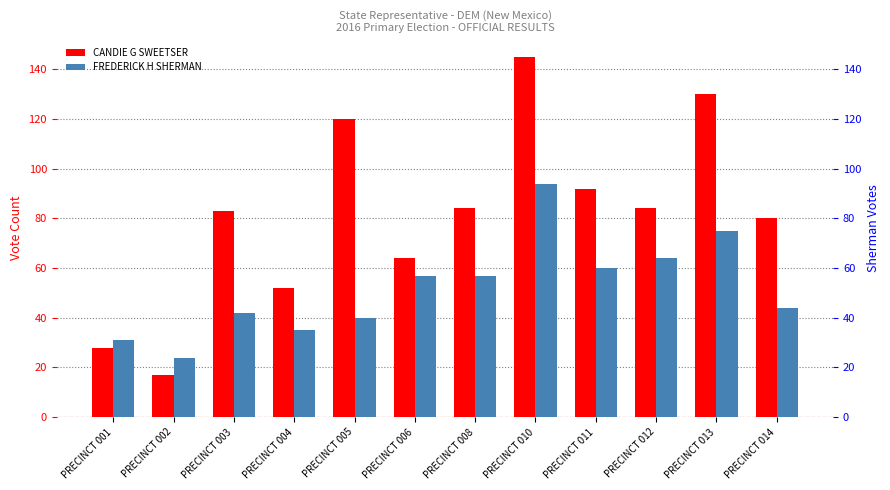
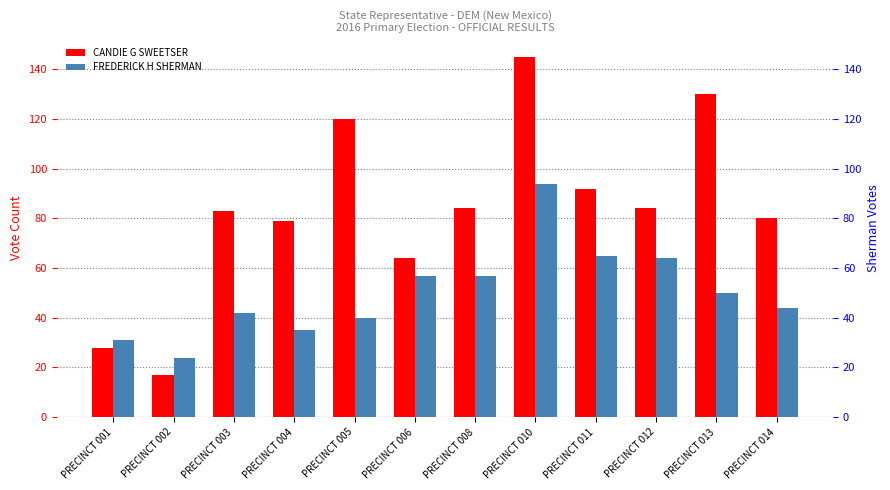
  {
    "CANDIE G SWEETSER": {
      "PRECINCT 001": 28,
      "PRECINCT 002": 17,
      "PRECINCT 003": 83,
-     "PRECINCT 004": 52,
+     "PRECINCT 004": 79,
      "PRECINCT 005": 120,
      "PRECINCT 006": 64,
      "PRECINCT 008": 84,
      "PRECINCT 010": 145,
      "PRECINCT 011": 92,
      "PRECINCT 012": 84,
      "PRECINCT 013": 130,
      "PRECINCT 014": 80
    },
    "FREDERICK H SHERMAN": {
      "PRECINCT 001": 31,
      "PRECINCT 002": 24,
      "PRECINCT 003": 42,
      "PRECINCT 004": 35,
      "PRECINCT 005": 40,
      "PRECINCT 006": 57,
      "PRECINCT 008": 57,
      "PRECINCT 010": 94,
-     "PRECINCT 011": 60,
+     "PRECINCT 011": 65,
      "PRECINCT 012": 64,
-     "PRECINCT 013": 75,
+     "PRECINCT 013": 50,
      "PRECINCT 014": 44
    }
  }
